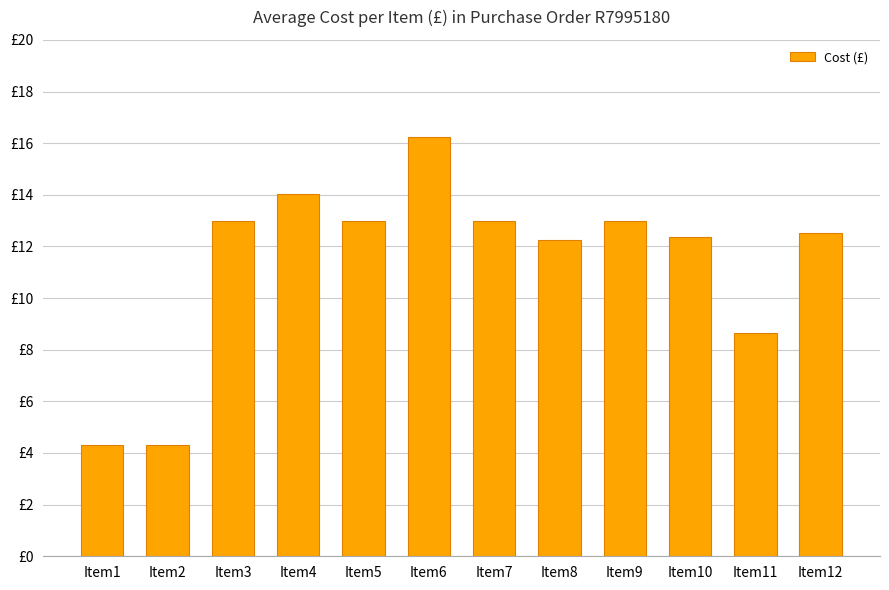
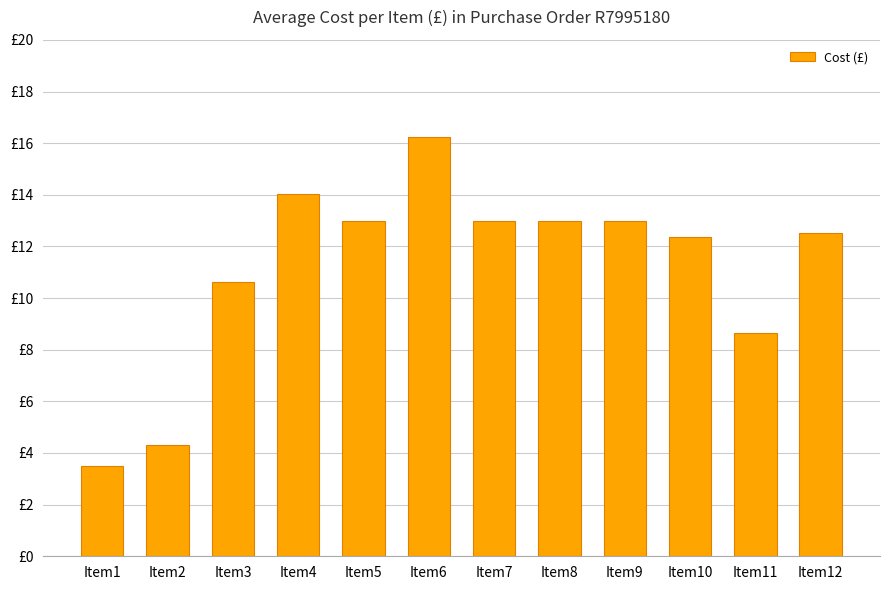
  {
-   "Item1": "£4.3",
+   "Item1": "£3.5",
    "Item2": "£4.3",
-   "Item3": "£13.0",
+   "Item3": "£10.6",
    "Item4": "£14.1",
    "Item5": "£13.0",
    "Item6": "£16.2",
    "Item7": "£13.0",
-   "Item8": "£12.2",
+   "Item8": "£13.0",
    "Item9": "£13.0",
    "Item10": "£12.4",
    "Item11": "£8.7",
    "Item12": "£12.5"
  }
